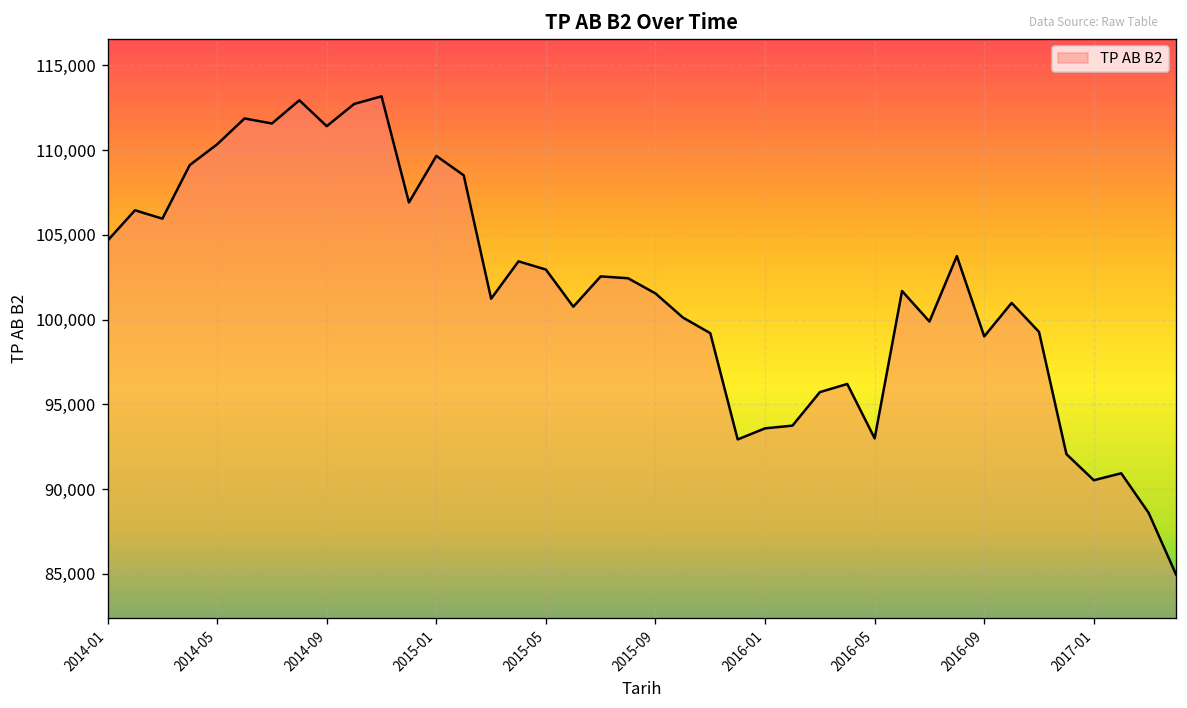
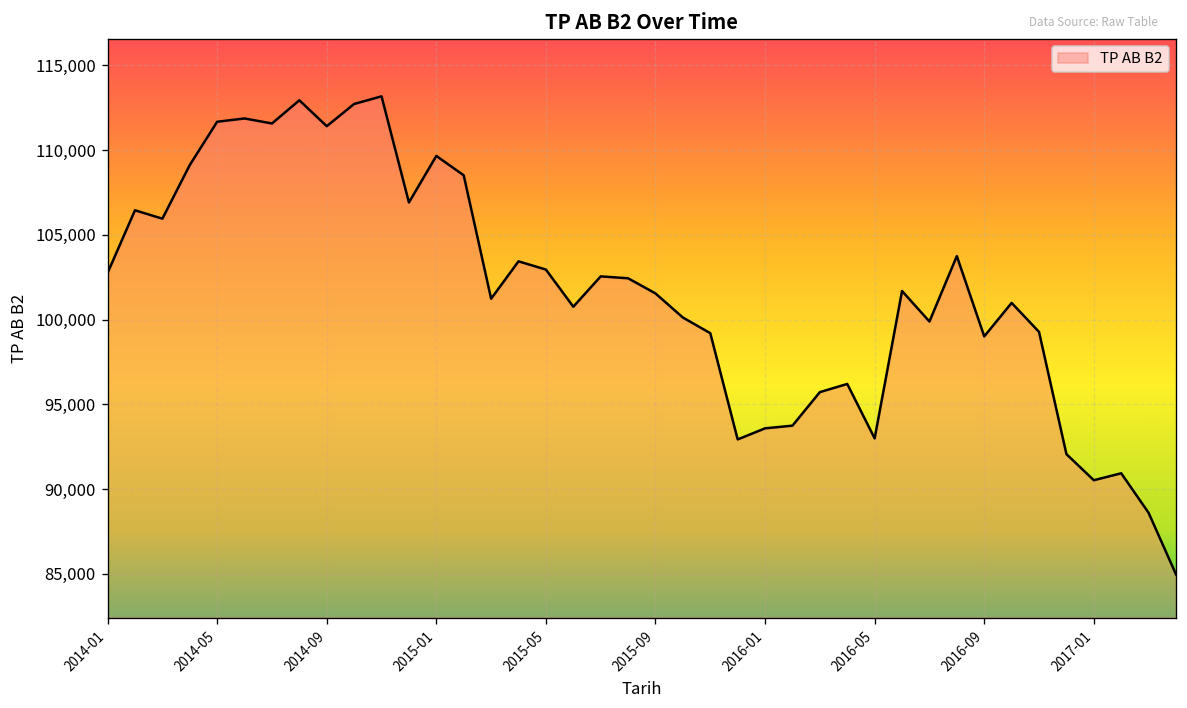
  {
-   "2014-01": "104,700",
-   "2014-05": "110,300",
+   "2014-01": "102,800",
+   "2014-05": "111,700",
    "2014-09": "111,400",
    "2015-01": "109,700",
    "2015-05": "102,900",
    "2015-09": "101,500",
    "2016-01": "93,600",
    "2016-05": "93,000",
    "2016-09": "99,000",
    "2017-01": "90,500"
  }
